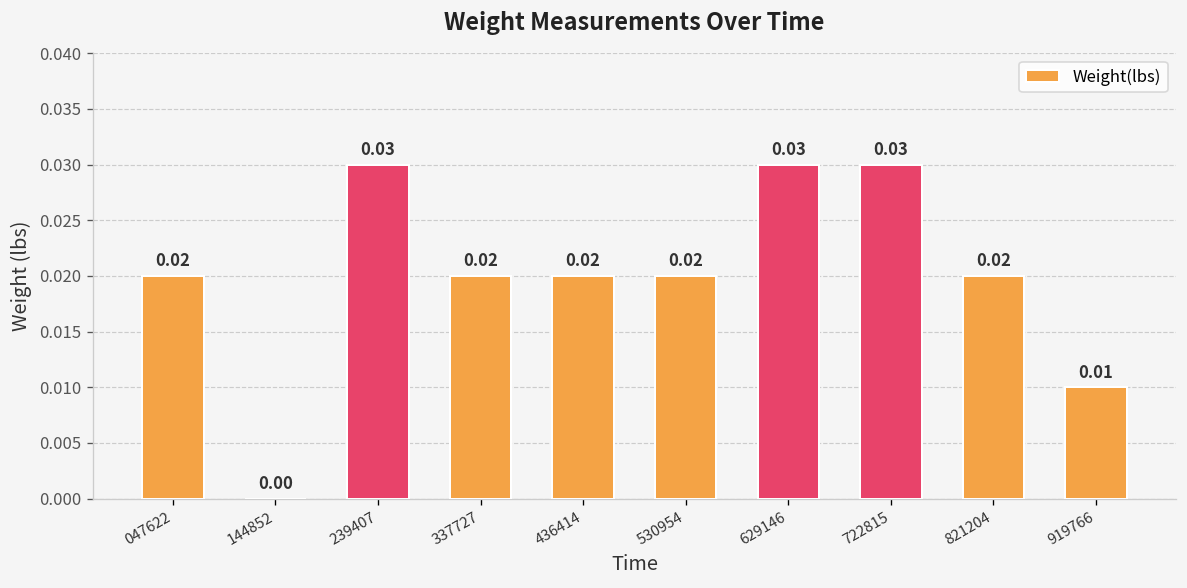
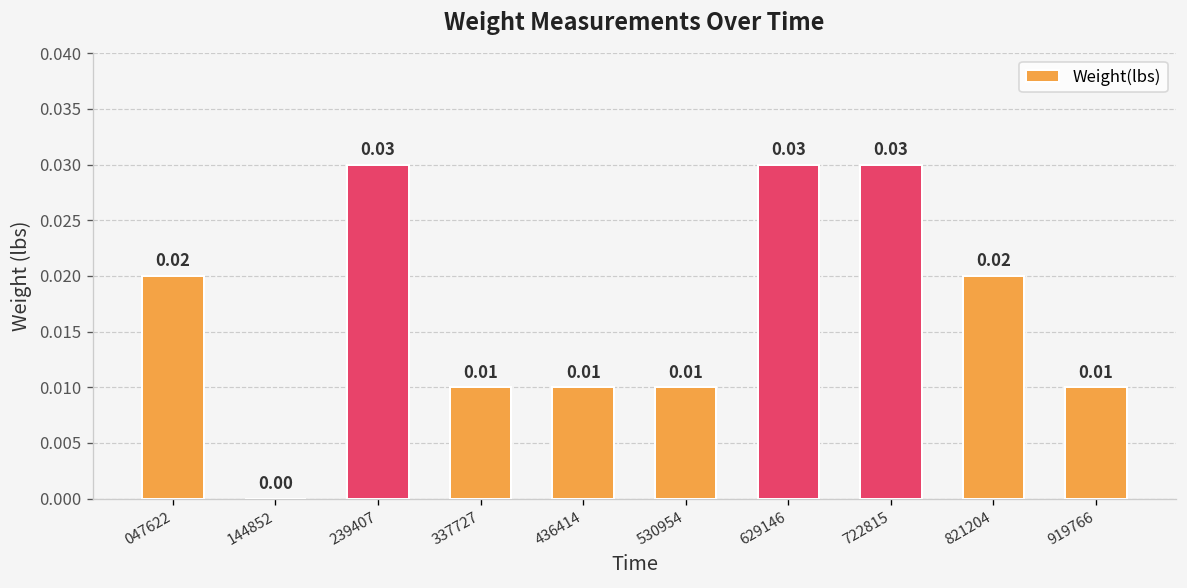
  {
    "047622": 0.02,
    "144852": 0.00,
    "239407": 0.03,
-   "337727": 0.02,
-   "436414": 0.02,
-   "530954": 0.02,
+   "337727": 0.01,
+   "436414": 0.01,
+   "530954": 0.01,
    "629146": 0.03,
    "722815": 0.03,
    "821204": 0.02,
    "919766": 0.01
  }
